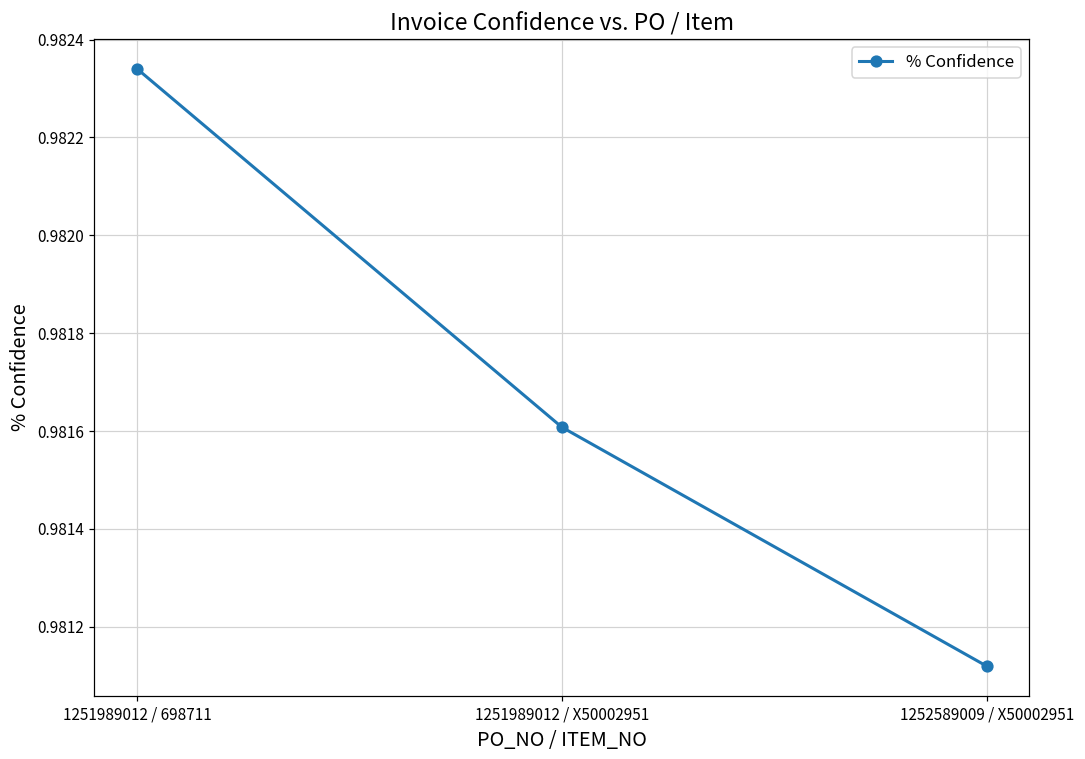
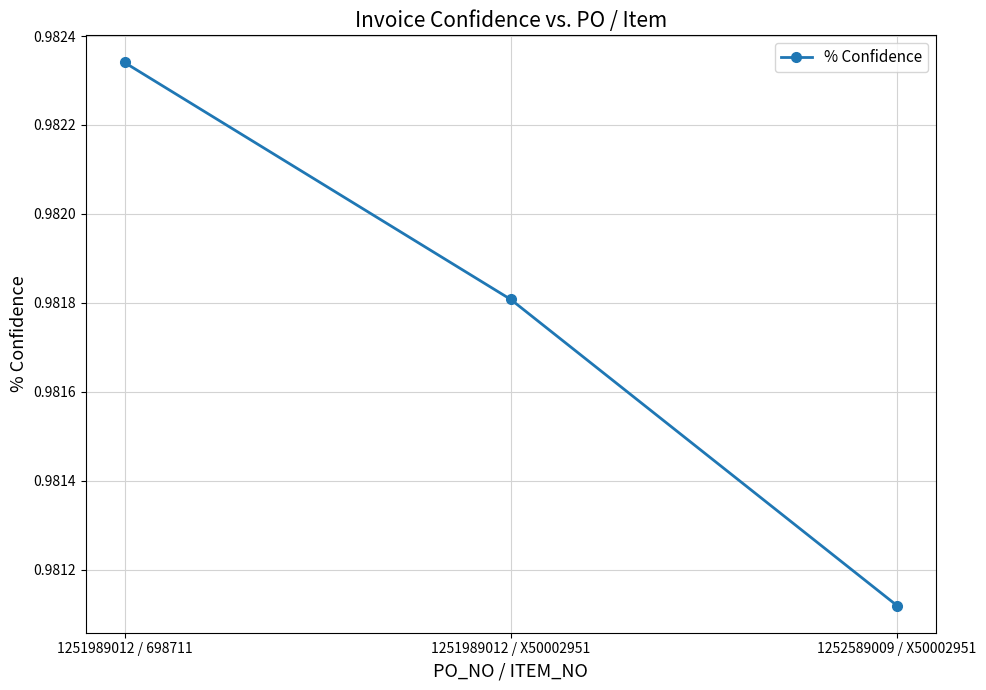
  {
    "1251989012 / 698711": 0.98234,
-   "1251989012 / X50002951": 0.98161,
+   "1251989012 / X50002951": 0.98181,
    "1252589009 / X50002951": 0.98112
  }
